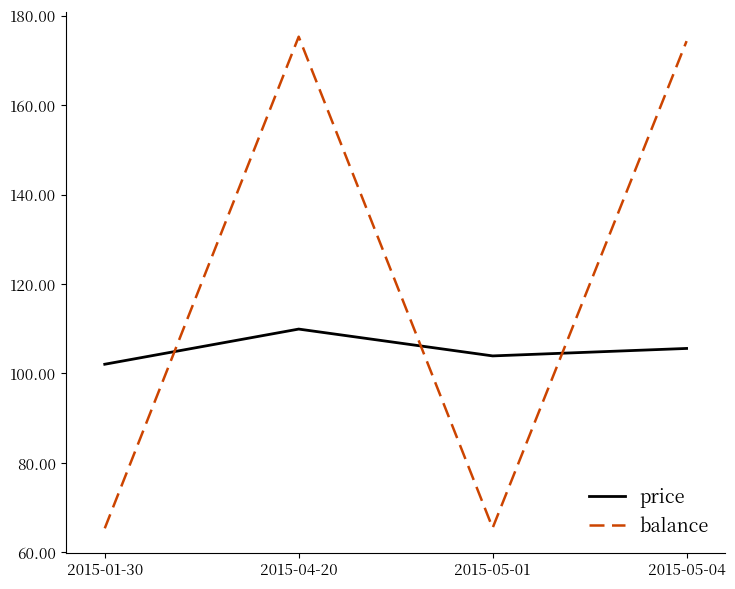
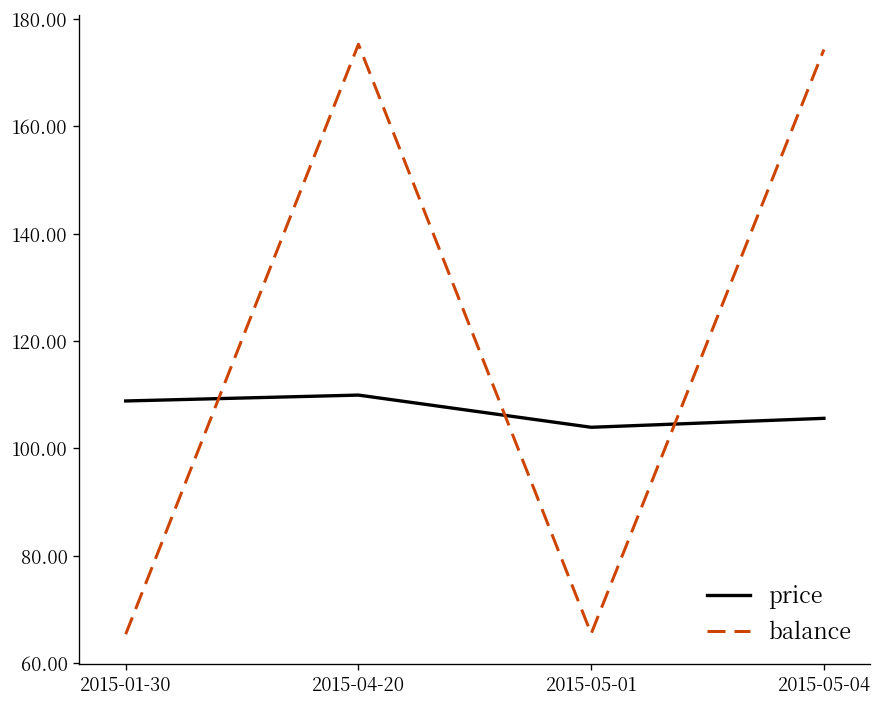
  {
    "price": {
-     "2015-01-30": 102,
+     "2015-01-30": 109,
      "2015-04-20": 110,
      "2015-05-01": 104,
      "2015-05-04": 106
    },
    "balance": {
      "2015-01-30": 65,
      "2015-04-20": 175,
      "2015-05-01": 65,
      "2015-05-04": 174
    }
  }
